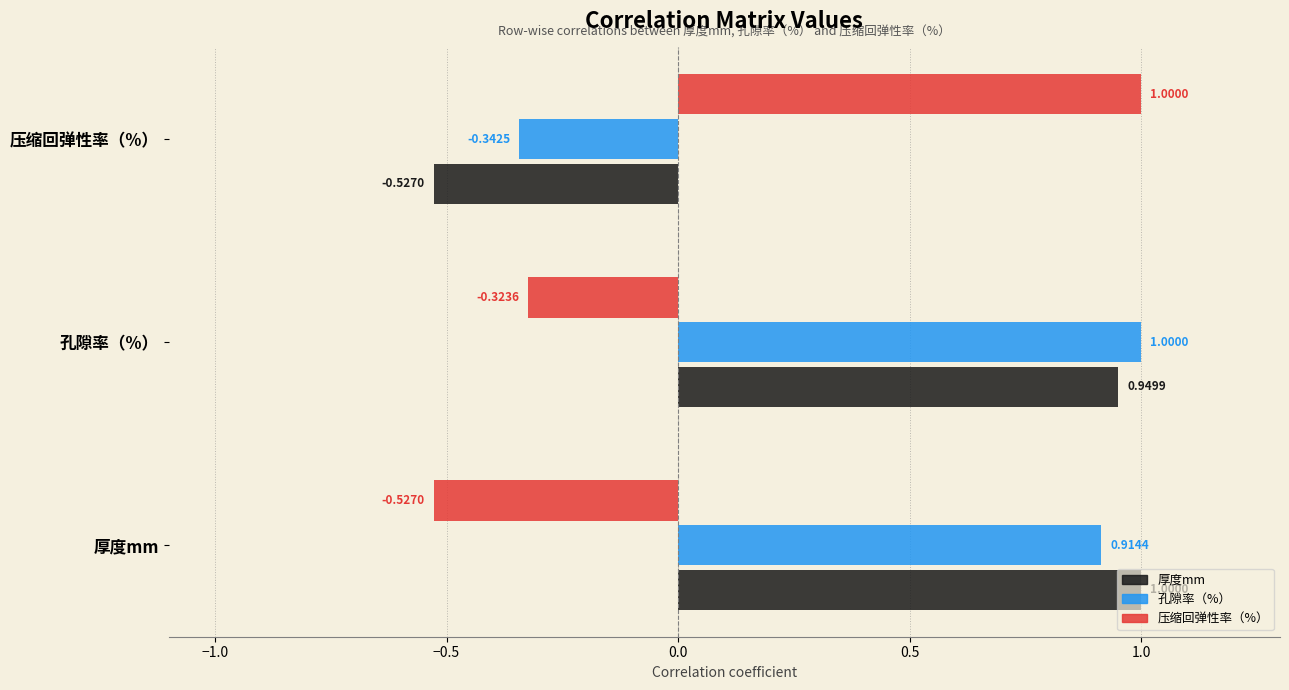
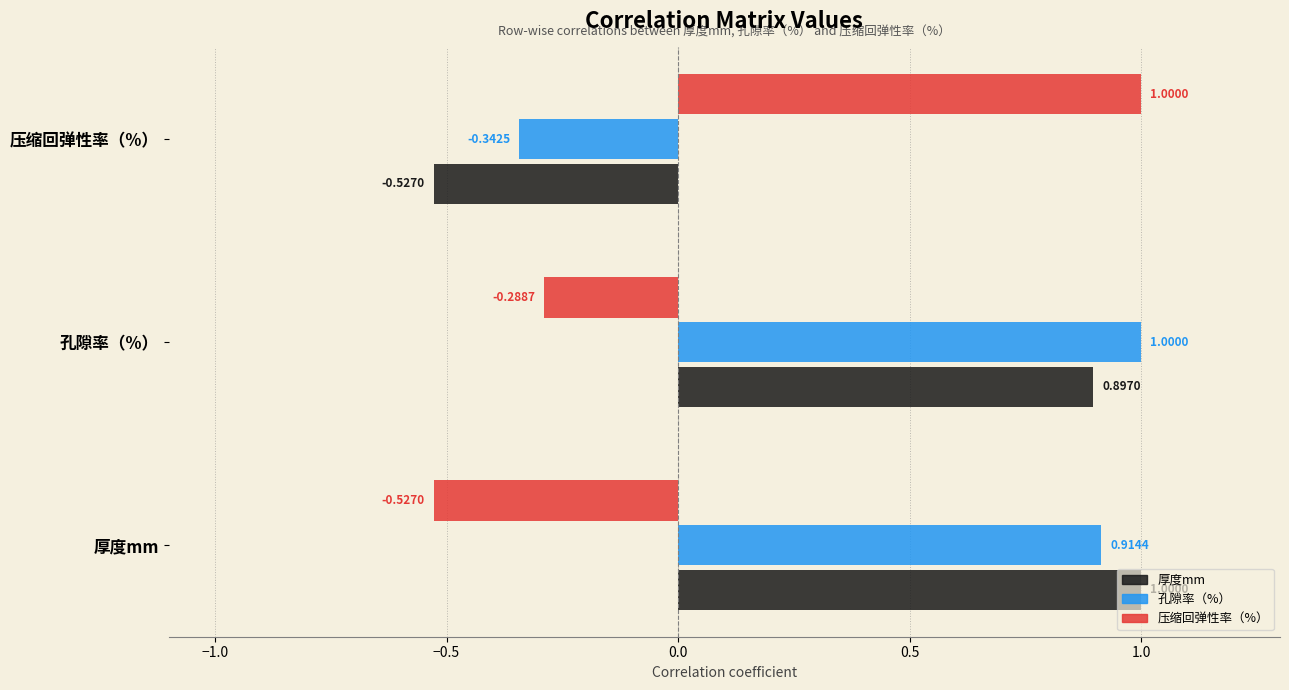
  {
    "厚度mm": {
      "压缩回弹性率（%）": -0.5270,
-     "孔隙率（%）": 0.9499
+     "孔隙率（%）": 0.8970
    },
    "孔隙率（%）": {
      "压缩回弹性率（%）": -0.3425,
      "孔隙率（%）": 1.0000,
      "厚度mm": 0.9144
    },
    "压缩回弹性率（%）": {
      "压缩回弹性率（%）": 1.0000,
-     "孔隙率（%）": -0.3236,
+     "孔隙率（%）": -0.2887,
      "厚度mm": -0.5270
    }
  }
